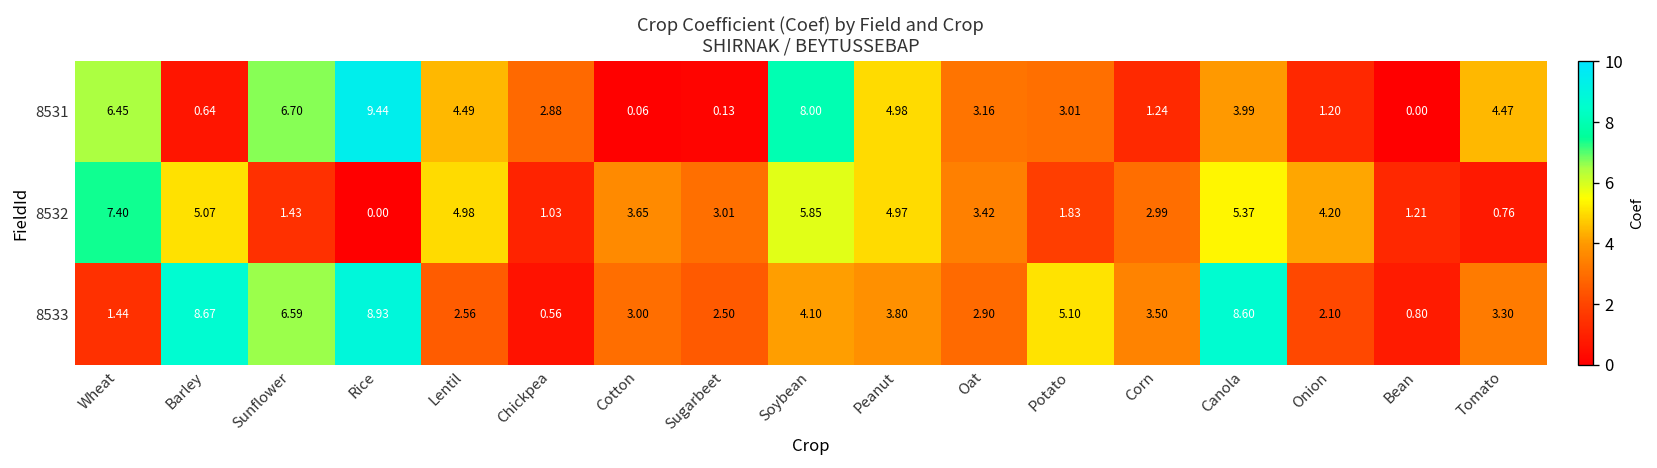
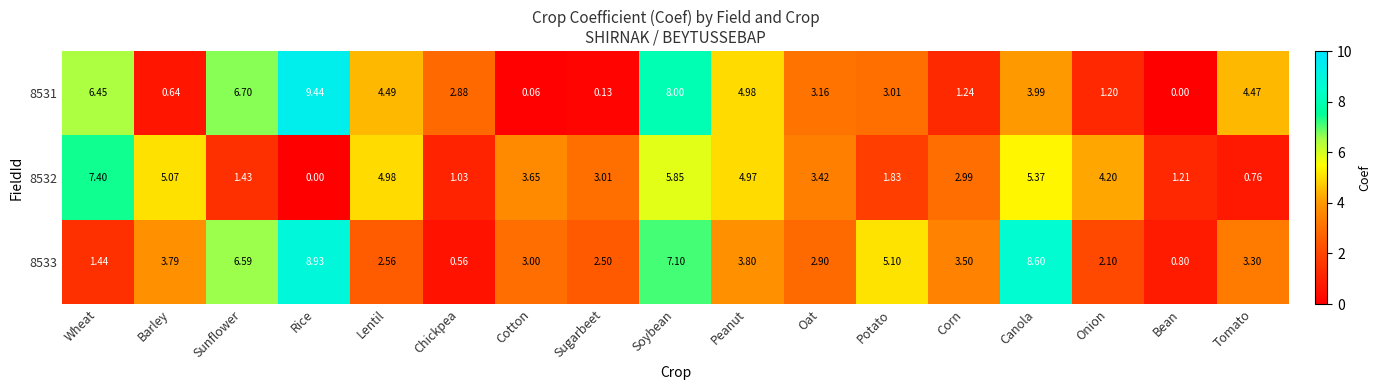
  {
    "8531": {
      "Wheat": 6.45,
      "Barley": 0.64,
      "Sunflower": 6.70,
      "Rice": 9.44,
      "Lentil": 4.49,
      "Chickpea": 2.88,
      "Cotton": 0.06,
      "Sugarbeet": 0.13,
      "Soybean": 8.00,
      "Peanut": 4.98,
      "Oat": 3.16,
      "Potato": 3.01,
      "Corn": 1.24,
      "Canola": 3.99,
      "Onion": 1.20,
      "Bean": 0.00,
      "Tomato": 4.47
    },
    "8532": {
      "Wheat": 7.40,
      "Barley": 5.07,
      "Sunflower": 1.43,
      "Rice": 0.00,
      "Lentil": 4.98,
      "Chickpea": 1.03,
      "Cotton": 3.65,
      "Sugarbeet": 3.01,
      "Soybean": 5.85,
      "Peanut": 4.97,
      "Oat": 3.42,
      "Potato": 1.83,
      "Corn": 2.99,
      "Canola": 5.37,
      "Onion": 4.20,
      "Bean": 1.21,
      "Tomato": 0.76
    },
    "8533": {
      "Wheat": 1.44,
-     "Barley": 8.67,
+     "Barley": 3.79,
      "Sunflower": 6.59,
      "Rice": 8.93,
      "Lentil": 2.56,
      "Chickpea": 0.56,
      "Cotton": 3.00,
      "Sugarbeet": 2.50,
-     "Soybean": 4.10,
+     "Soybean": 7.10,
      "Peanut": 3.80,
      "Oat": 2.90,
      "Potato": 5.10,
      "Corn": 3.50,
      "Canola": 8.60,
      "Onion": 2.10,
      "Bean": 0.80,
      "Tomato": 3.30
    }
  }
